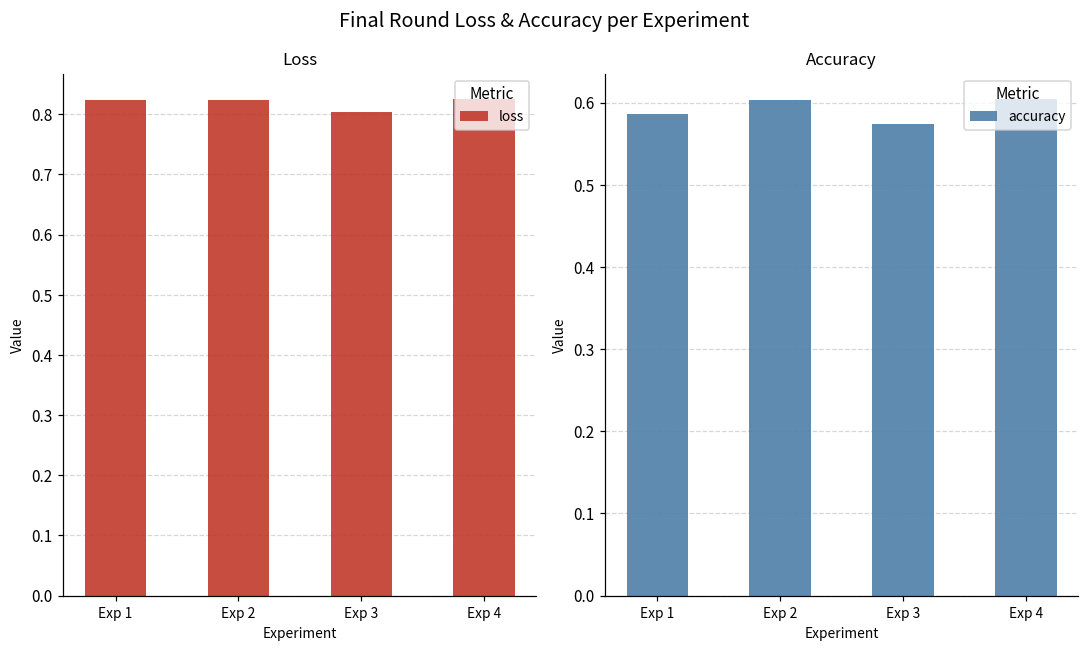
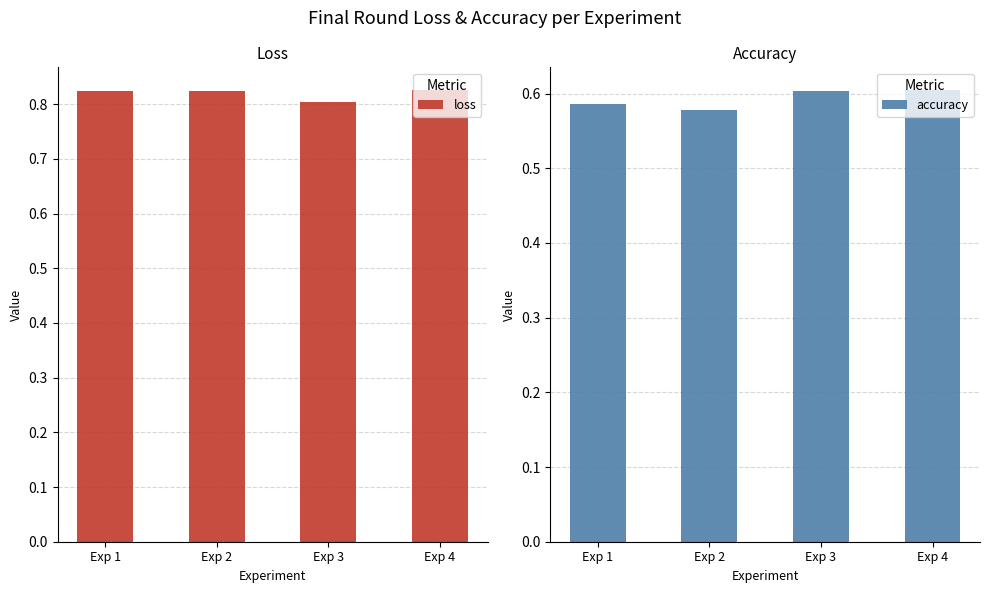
  {
    "Loss": {
      "Exp 1": 0.82,
      "Exp 2": 0.82,
      "Exp 3": 0.80
    },
    "Accuracy": {
      "Exp 1": 0.59,
-     "Exp 2": 0.60,
-     "Exp 3": 0.57
+     "Exp 2": 0.58,
+     "Exp 3": 0.60
    }
  }
